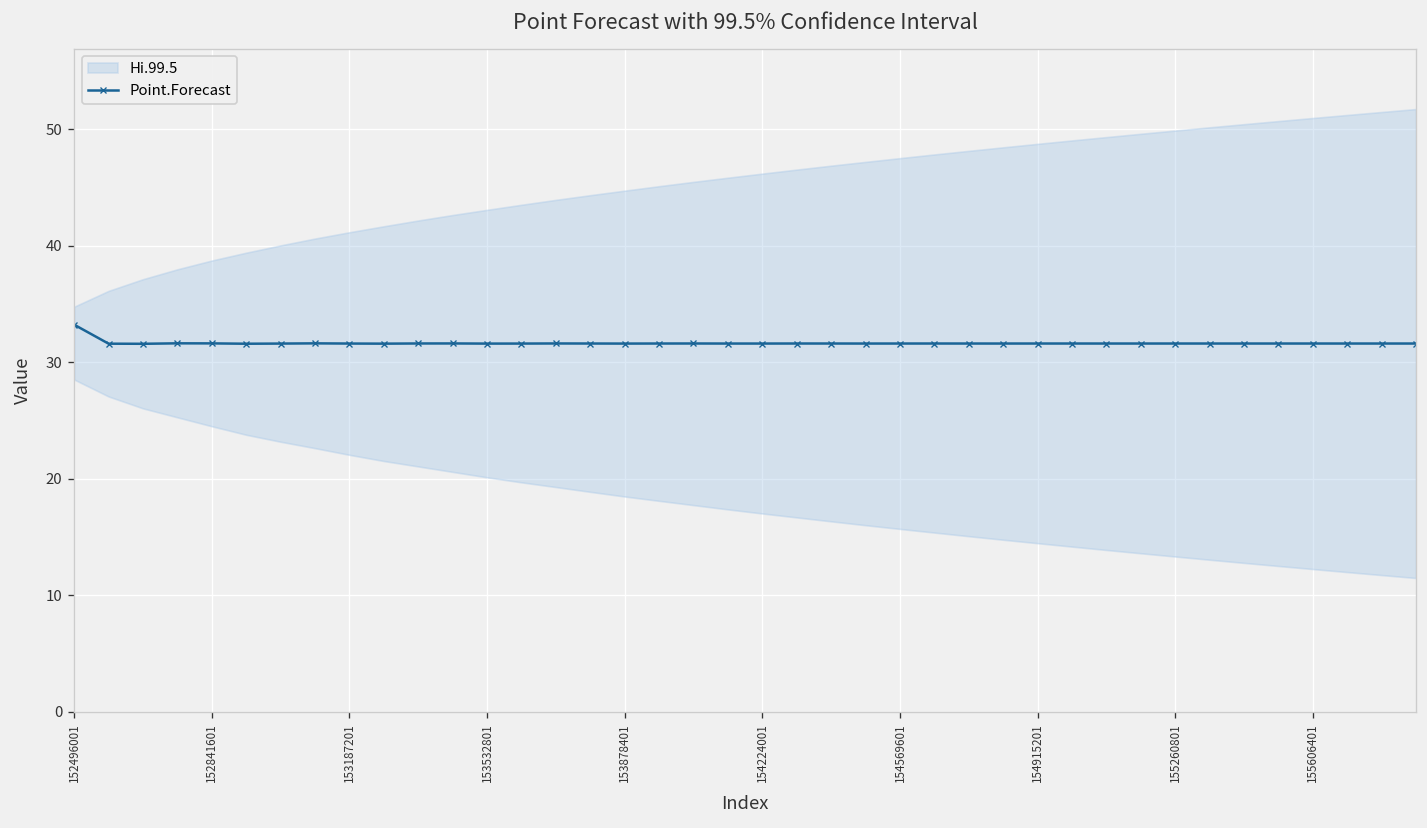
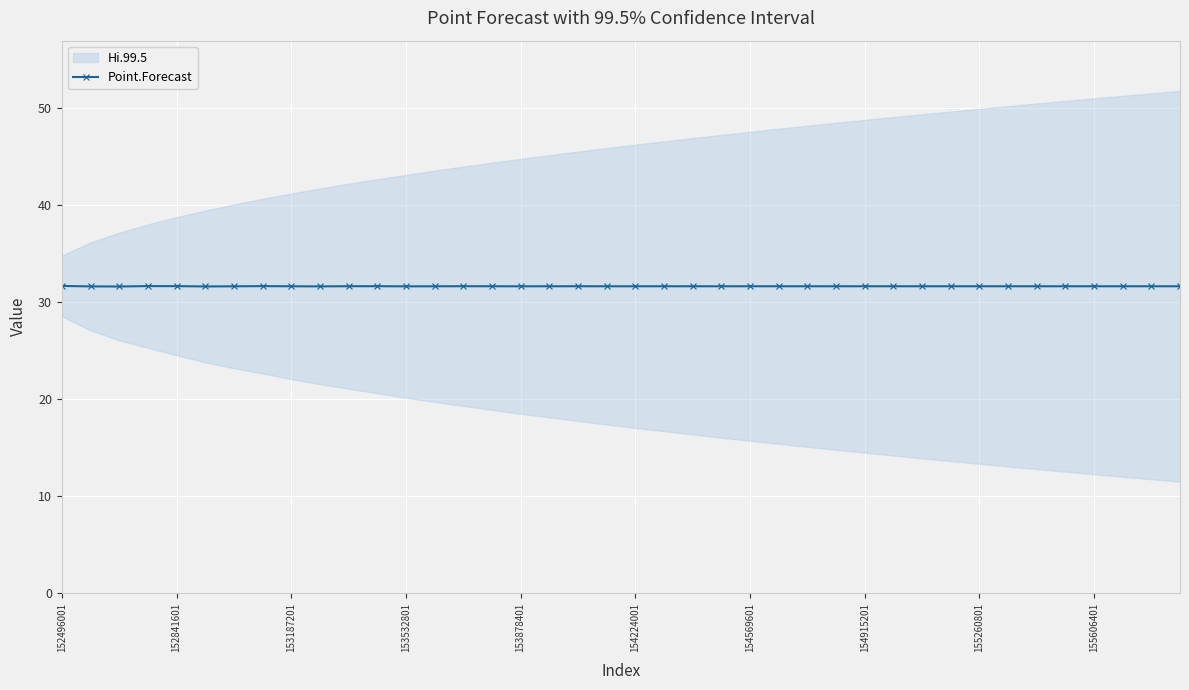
  {
    "Point.Forecast": {
-     "152496001": 33,
+     "152496001": 32,
      "152841601": 32,
      "153187201": 32,
      "153532801": 32,
      "153878401": 32,
      "154224001": 32,
      "154569601": 32,
      "154915201": 32,
      "155260801": 32,
      "155606401": 32
    }
  }
